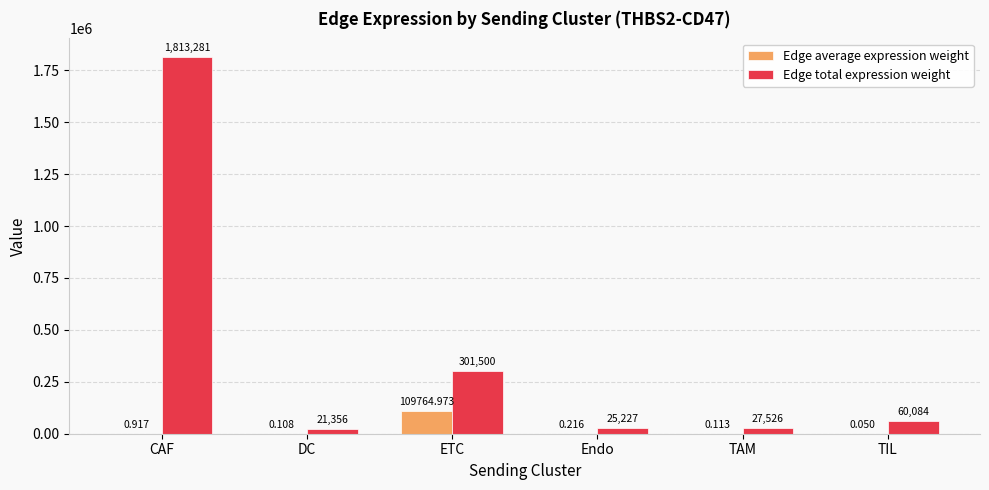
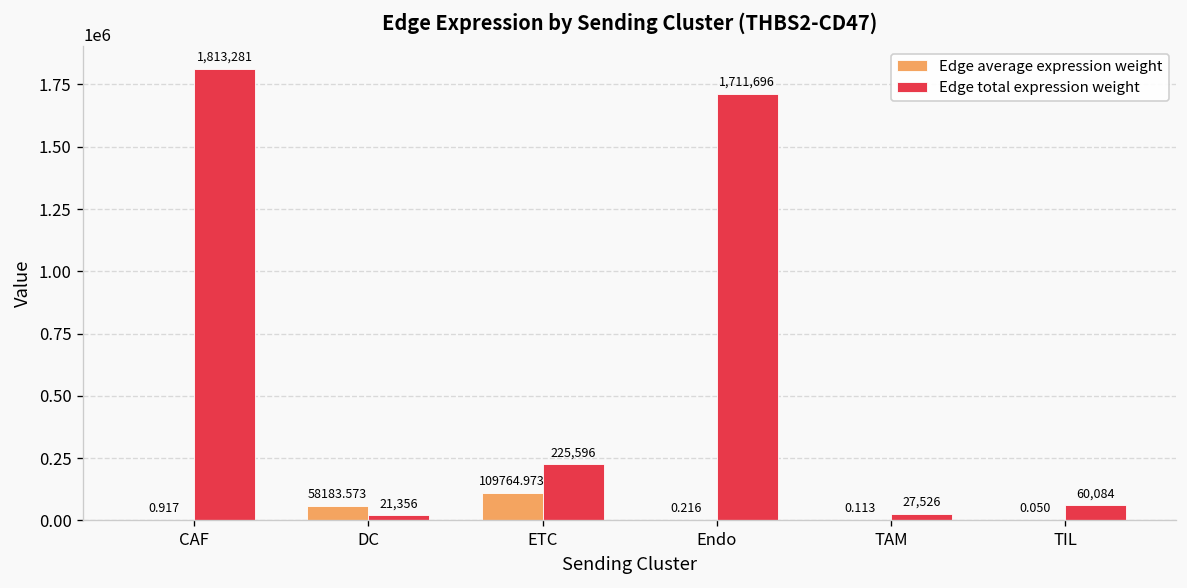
  {
    "Edge average expression weight": {
      "CAF": "0.917",
-     "DC": "0.108",
+     "DC": "58183.573",
      "ETC": "109764.973",
      "Endo": "0.216",
      "TAM": "0.113",
      "TIL": "0.050"
    },
    "Edge total expression weight": {
      "CAF": "1,813,281",
      "DC": "21,356",
-     "ETC": "301,500",
-     "Endo": "25,227",
+     "ETC": "225,596",
+     "Endo": "1,711,696",
      "TAM": "27,526",
      "TIL": "60,084"
    }
  }
